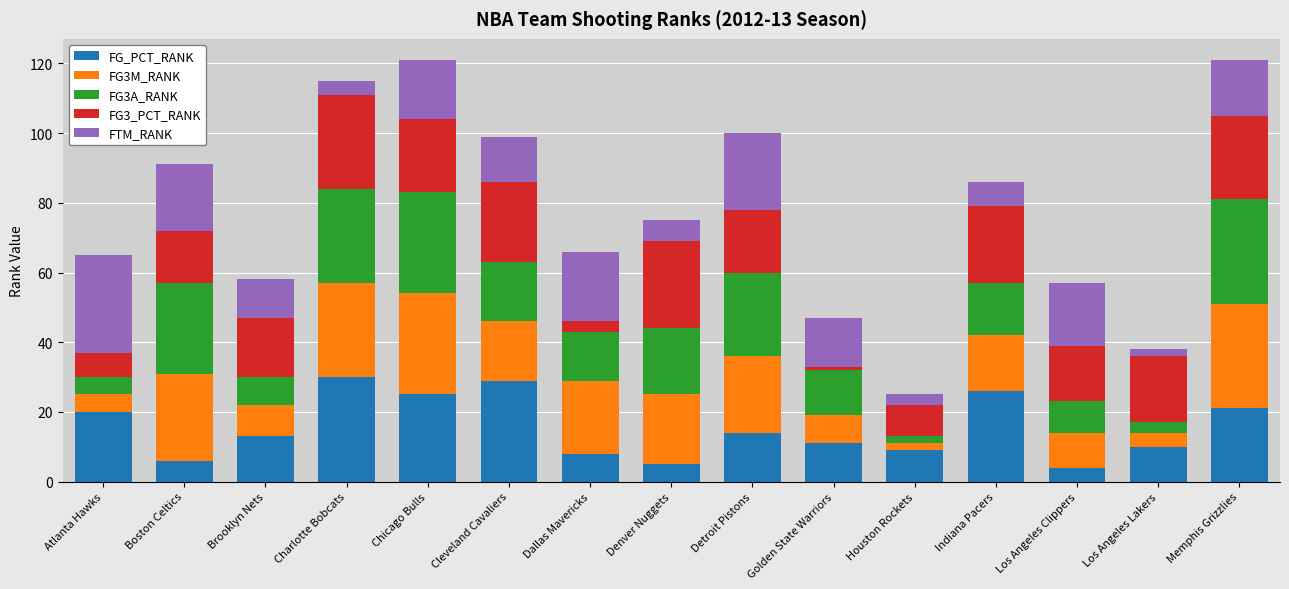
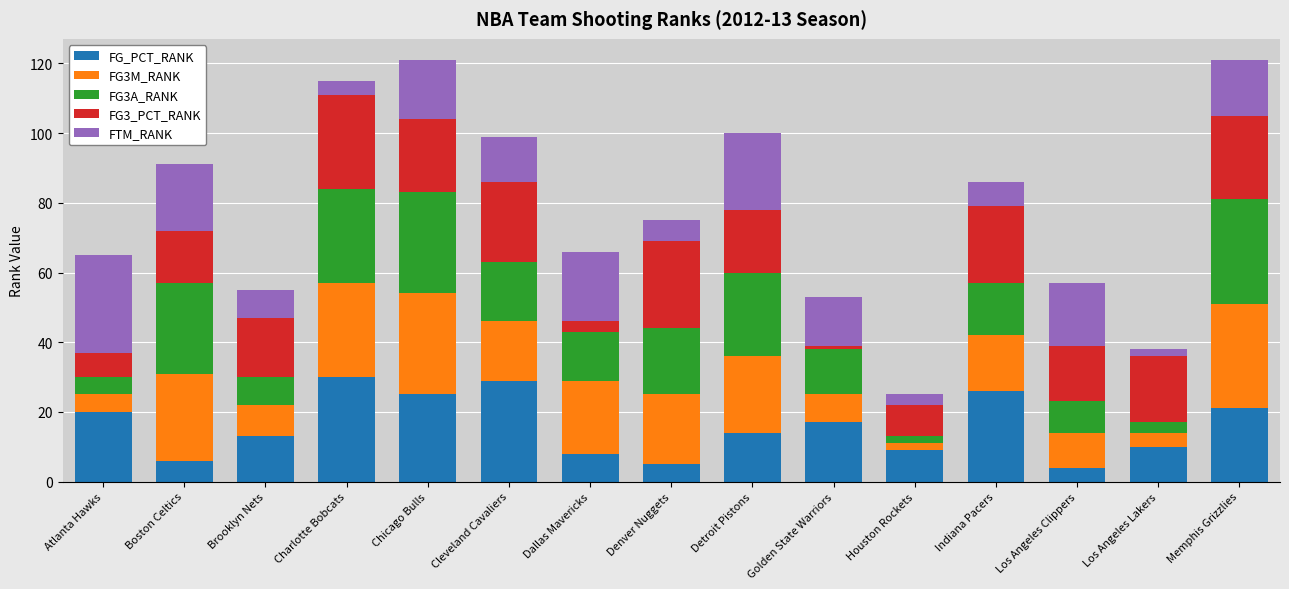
  {
    "FG_PCT_RANK": {
      "Atlanta Hawks": 20,
      "Boston Celtics": 6,
      "Brooklyn Nets": 13,
      "Charlotte Bobcats": 30,
      "Chicago Bulls": 25,
      "Cleveland Cavaliers": 29,
      "Dallas Mavericks": 8,
      "Denver Nuggets": 5,
      "Detroit Pistons": 14,
-     "Golden State Warriors": 11,
+     "Golden State Warriors": 17,
      "Houston Rockets": 9,
      "Indiana Pacers": 26,
      "Los Angeles Clippers": 4,
      "Los Angeles Lakers": 10,
      "Memphis Grizzlies": 21
    },
    "FG3M_RANK": {
      "Atlanta Hawks": 5,
      "Boston Celtics": 25,
      "Brooklyn Nets": 9,
      "Charlotte Bobcats": 27,
      "Chicago Bulls": 29,
      "Cleveland Cavaliers": 17,
      "Dallas Mavericks": 21,
      "Denver Nuggets": 20,
      "Detroit Pistons": 22,
      "Golden State Warriors": 8,
      "Houston Rockets": 2,
      "Indiana Pacers": 16,
      "Los Angeles Clippers": 10,
      "Los Angeles Lakers": 4,
      "Memphis Grizzlies": 30
    },
    "FG3A_RANK": {
      "Atlanta Hawks": 5,
      "Boston Celtics": 26,
      "Brooklyn Nets": 8,
      "Charlotte Bobcats": 27,
      "Chicago Bulls": 29,
      "Cleveland Cavaliers": 17,
      "Dallas Mavericks": 14,
      "Denver Nuggets": 19,
      "Detroit Pistons": 24,
      "Golden State Warriors": 13,
      "Houston Rockets": 2,
      "Indiana Pacers": 15,
      "Los Angeles Clippers": 9,
      "Los Angeles Lakers": 3,
      "Memphis Grizzlies": 30
    },
    "FG3_PCT_RANK": {
      "Atlanta Hawks": 7,
      "Boston Celtics": 15,
      "Brooklyn Nets": 17,
      "Charlotte Bobcats": 27,
      "Chicago Bulls": 21,
      "Cleveland Cavaliers": 23,
      "Dallas Mavericks": 3,
      "Denver Nuggets": 25,
      "Detroit Pistons": 18,
      "Golden State Warriors": 1,
      "Houston Rockets": 9,
      "Indiana Pacers": 22,
      "Los Angeles Clippers": 16,
      "Los Angeles Lakers": 19,
      "Memphis Grizzlies": 24
    },
    "FTM_RANK": {
      "Atlanta Hawks": 28,
      "Boston Celtics": 19,
-     "Brooklyn Nets": 11,
+     "Brooklyn Nets": 8,
      "Charlotte Bobcats": 4,
      "Chicago Bulls": 17,
      "Cleveland Cavaliers": 13,
      "Dallas Mavericks": 20,
      "Denver Nuggets": 6,
      "Detroit Pistons": 22,
      "Golden State Warriors": 14,
      "Houston Rockets": 3,
      "Indiana Pacers": 7,
      "Los Angeles Clippers": 18,
      "Los Angeles Lakers": 2,
      "Memphis Grizzlies": 16
    }
  }
